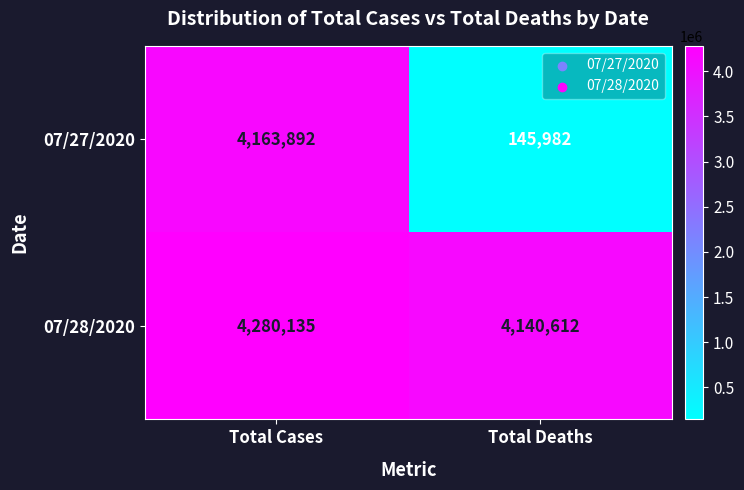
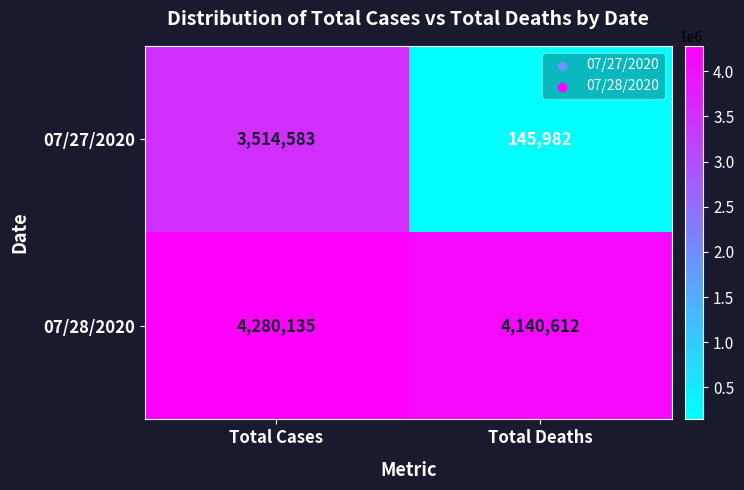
  {
    "07/27/2020": {
-     "Total Cases": "4,163,892",
+     "Total Cases": "3,514,583",
      "Total Deaths": "145,982"
    },
    "07/28/2020": {
      "Total Cases": "4,280,135",
      "Total Deaths": "4,140,612"
    }
  }
